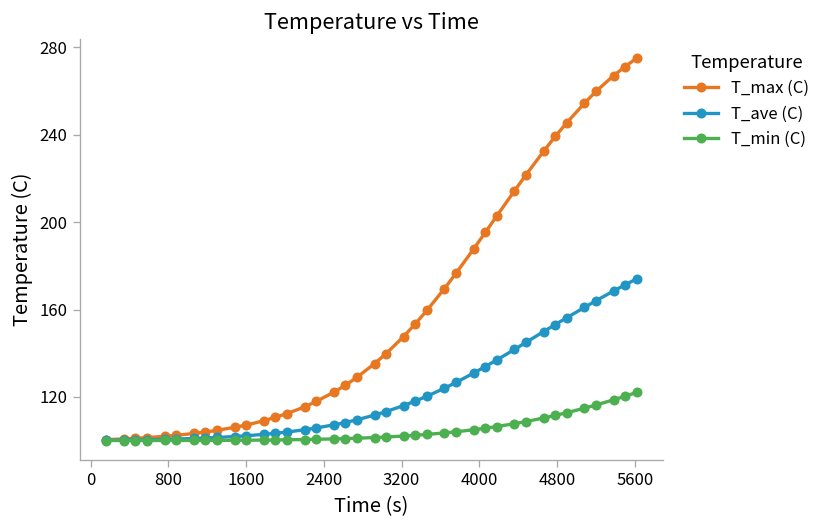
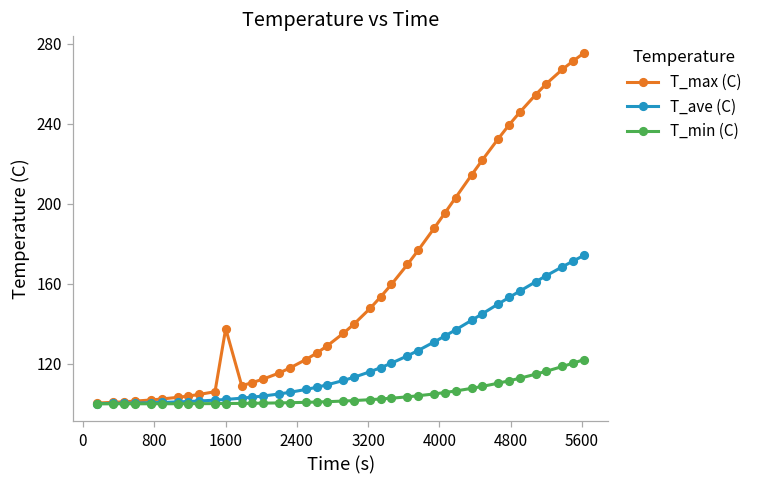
  {
    "T_max (C)": {
-     "1600": 107
+     "1600": 138
    },
    "T_ave (C)": {
      "1600": 102
    },
    "T_min (C)": {
      "1600": 100
    }
  }
